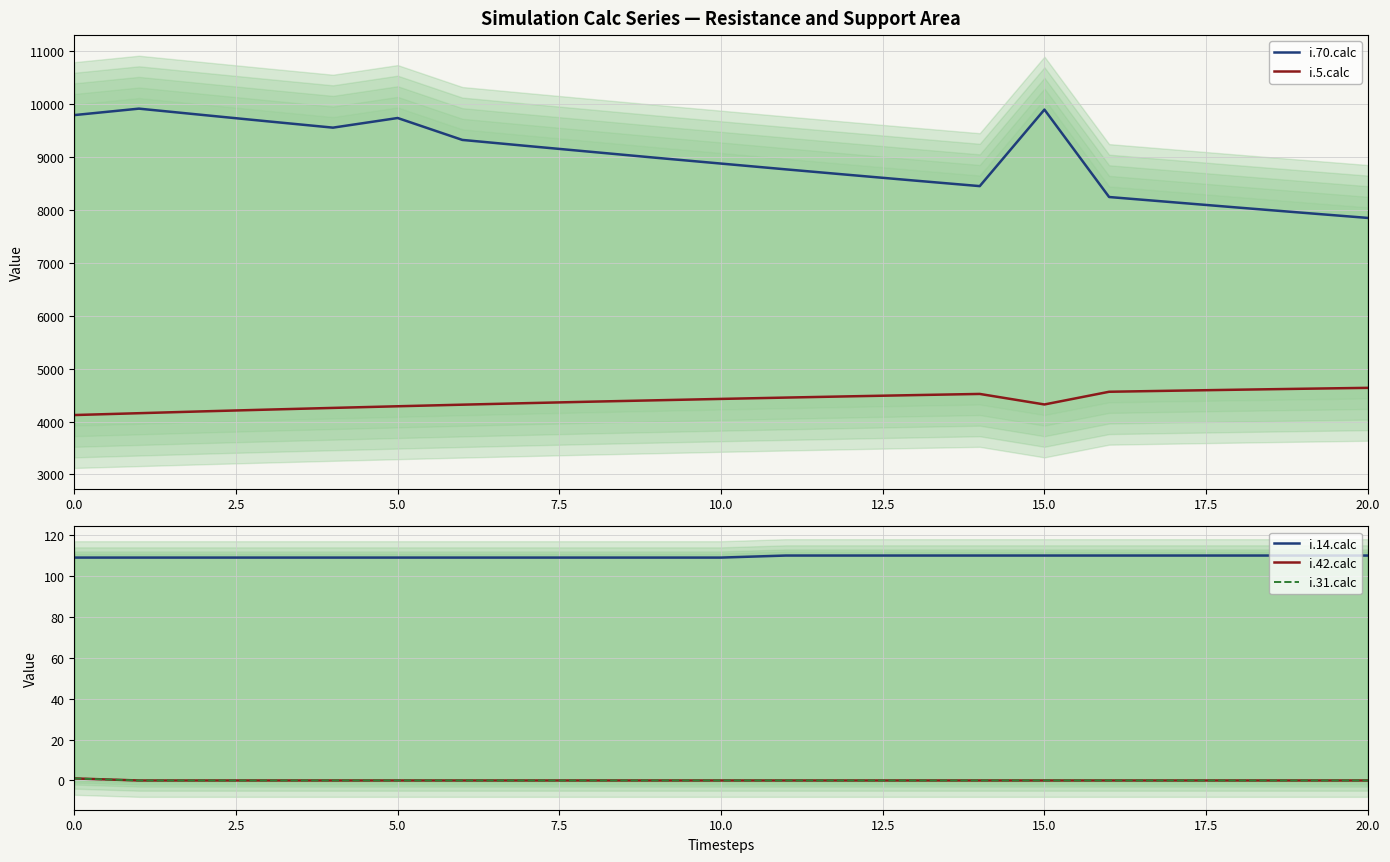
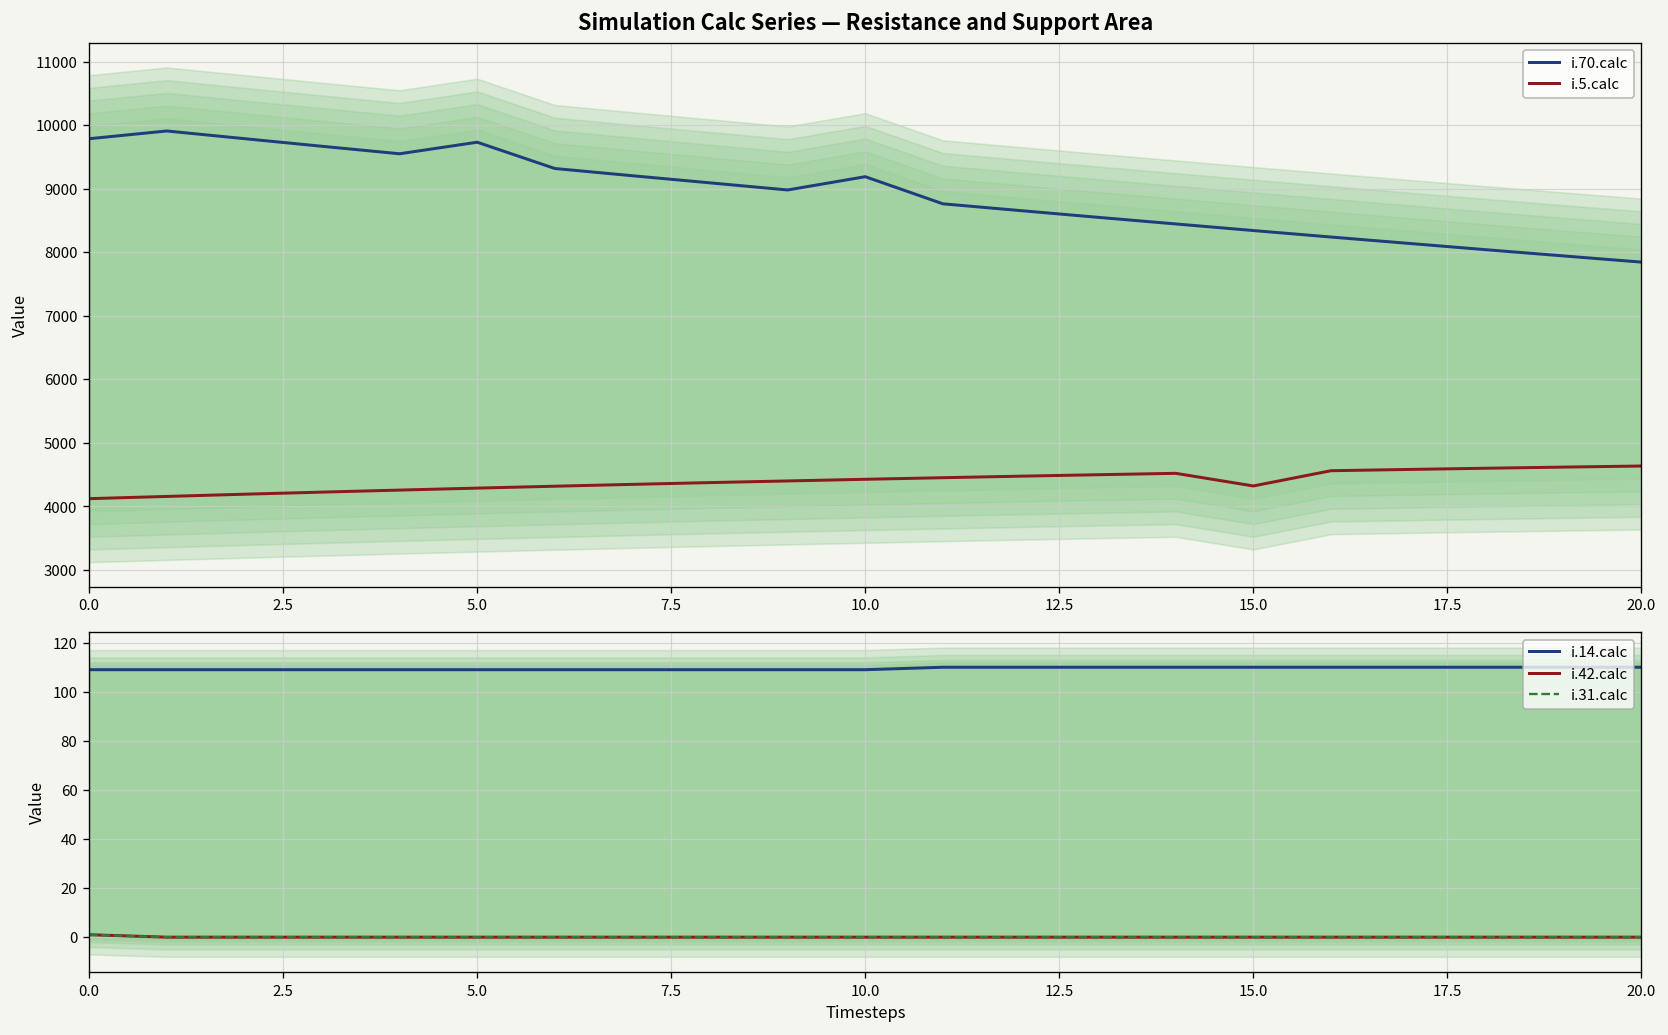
  {
    "Simulation Calc Series — Resistance and Support Area": {
      "i.70.calc": {
        "0.0": 9800,
        "5.0": 9700,
-       "10.0": 8900,
-       "15.0": 9900,
+       "10.0": 9200,
+       "15.0": 8300,
        "20.0": 7800
      },
      "i.5.calc": {
        "0.0": 4100,
        "5.0": 4300,
        "10.0": 4400,
        "15.0": 4300,
        "20.0": 4600
      }
    }
  }
